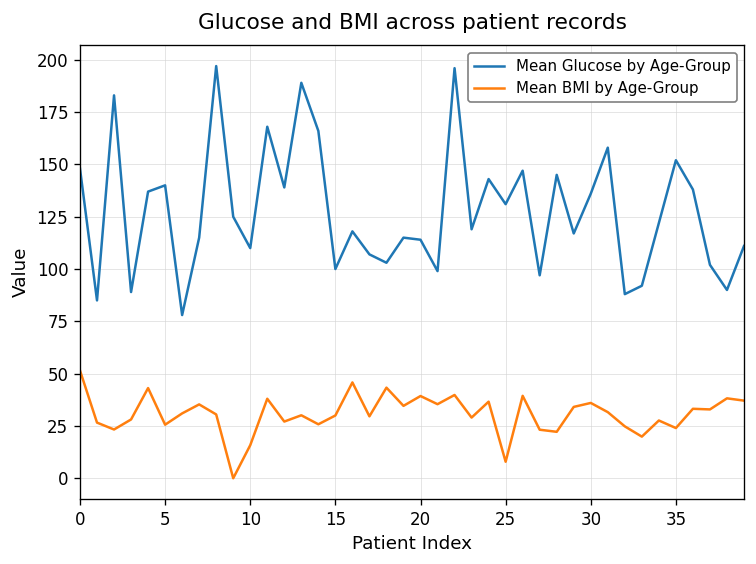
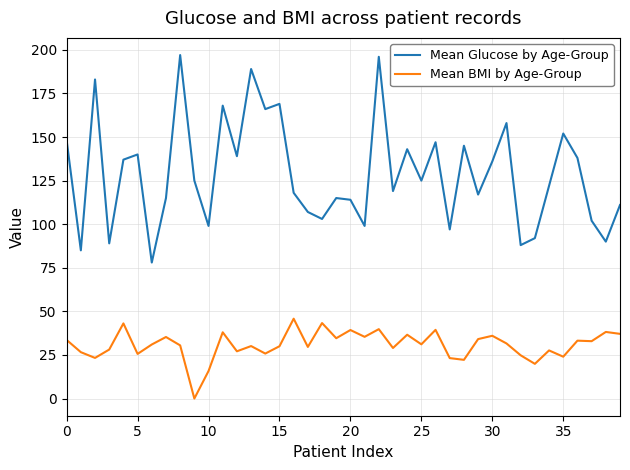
  {
    "Mean Glucose by Age-Group": {
      "0": 148,
      "5": 140,
-     "10": 110,
-     "15": 100,
+     "10": 99,
+     "15": 169,
      "20": 114,
-     "25": 131,
+     "25": 125,
      "30": 136,
      "35": 152
    },
    "Mean BMI by Age-Group": {
-     "0": 52,
+     "0": 34,
      "5": 26,
      "10": 16,
      "15": 30,
      "20": 39,
-     "25": 8,
+     "25": 31,
      "30": 36,
      "35": 24
    }
  }
